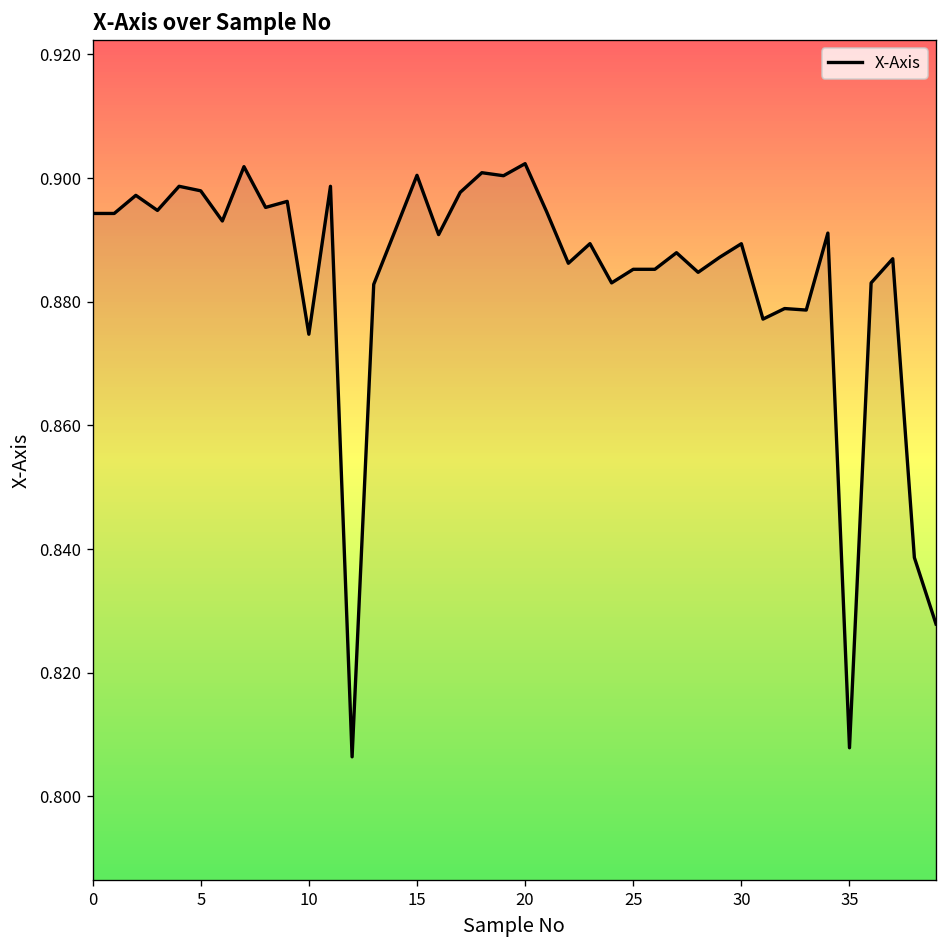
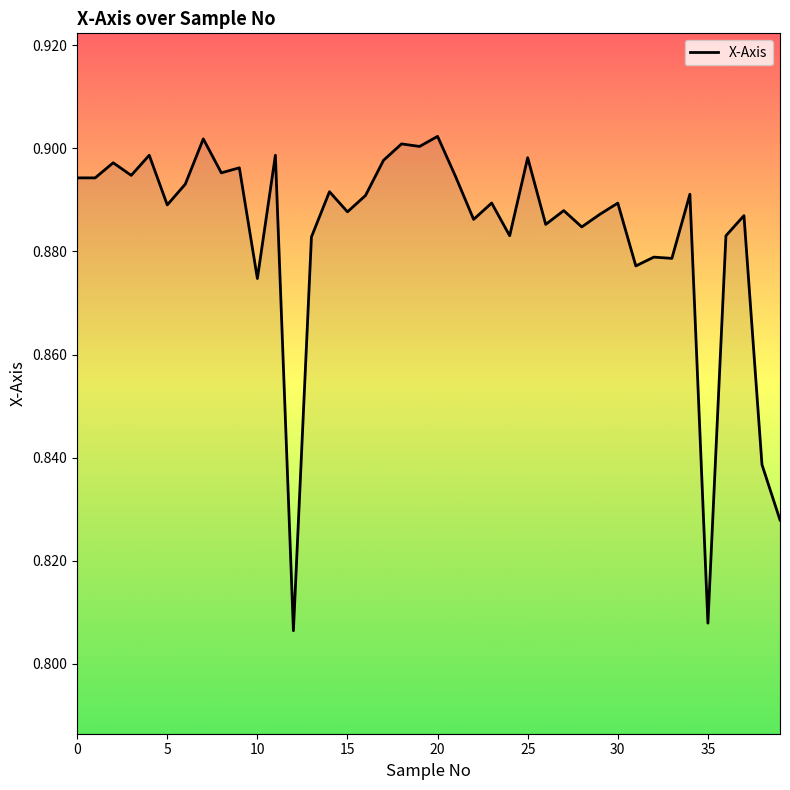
  {
    "0": 0.894,
-   "5": 0.898,
+   "5": 0.889,
    "10": 0.875,
-   "15": 0.900,
+   "15": 0.888,
    "20": 0.902,
-   "25": 0.885,
+   "25": 0.898,
    "30": 0.889,
    "35": 0.808
  }
